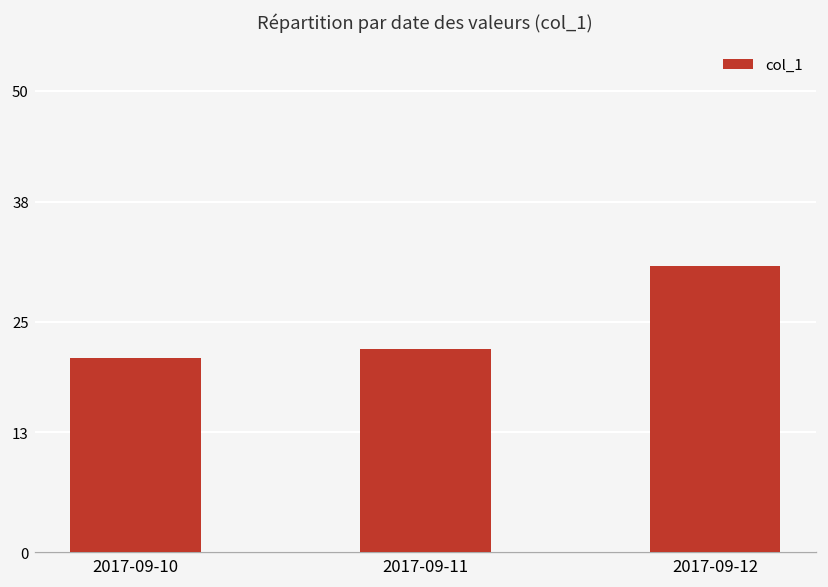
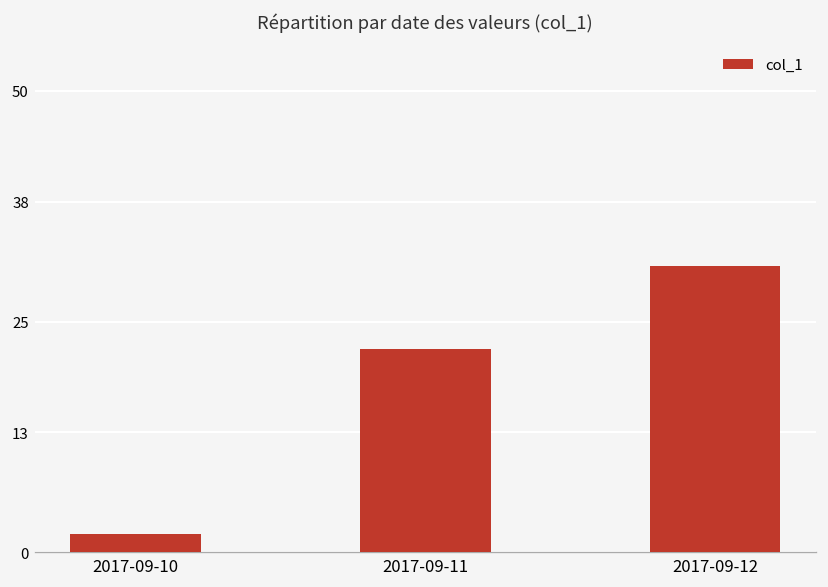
  {
-   "2017-09-10": 21,
+   "2017-09-10": 2,
    "2017-09-11": 22,
    "2017-09-12": 31
  }
